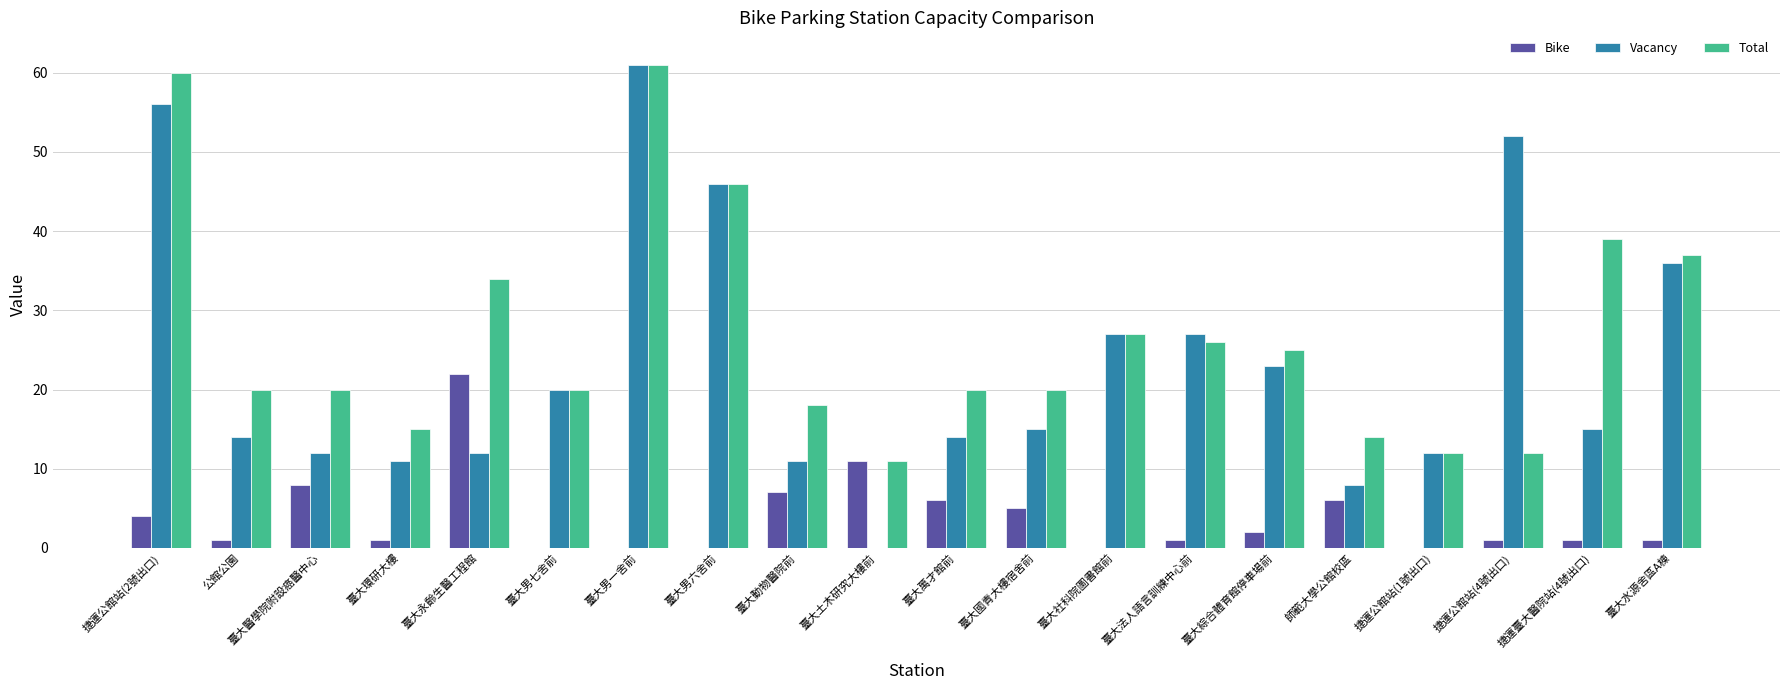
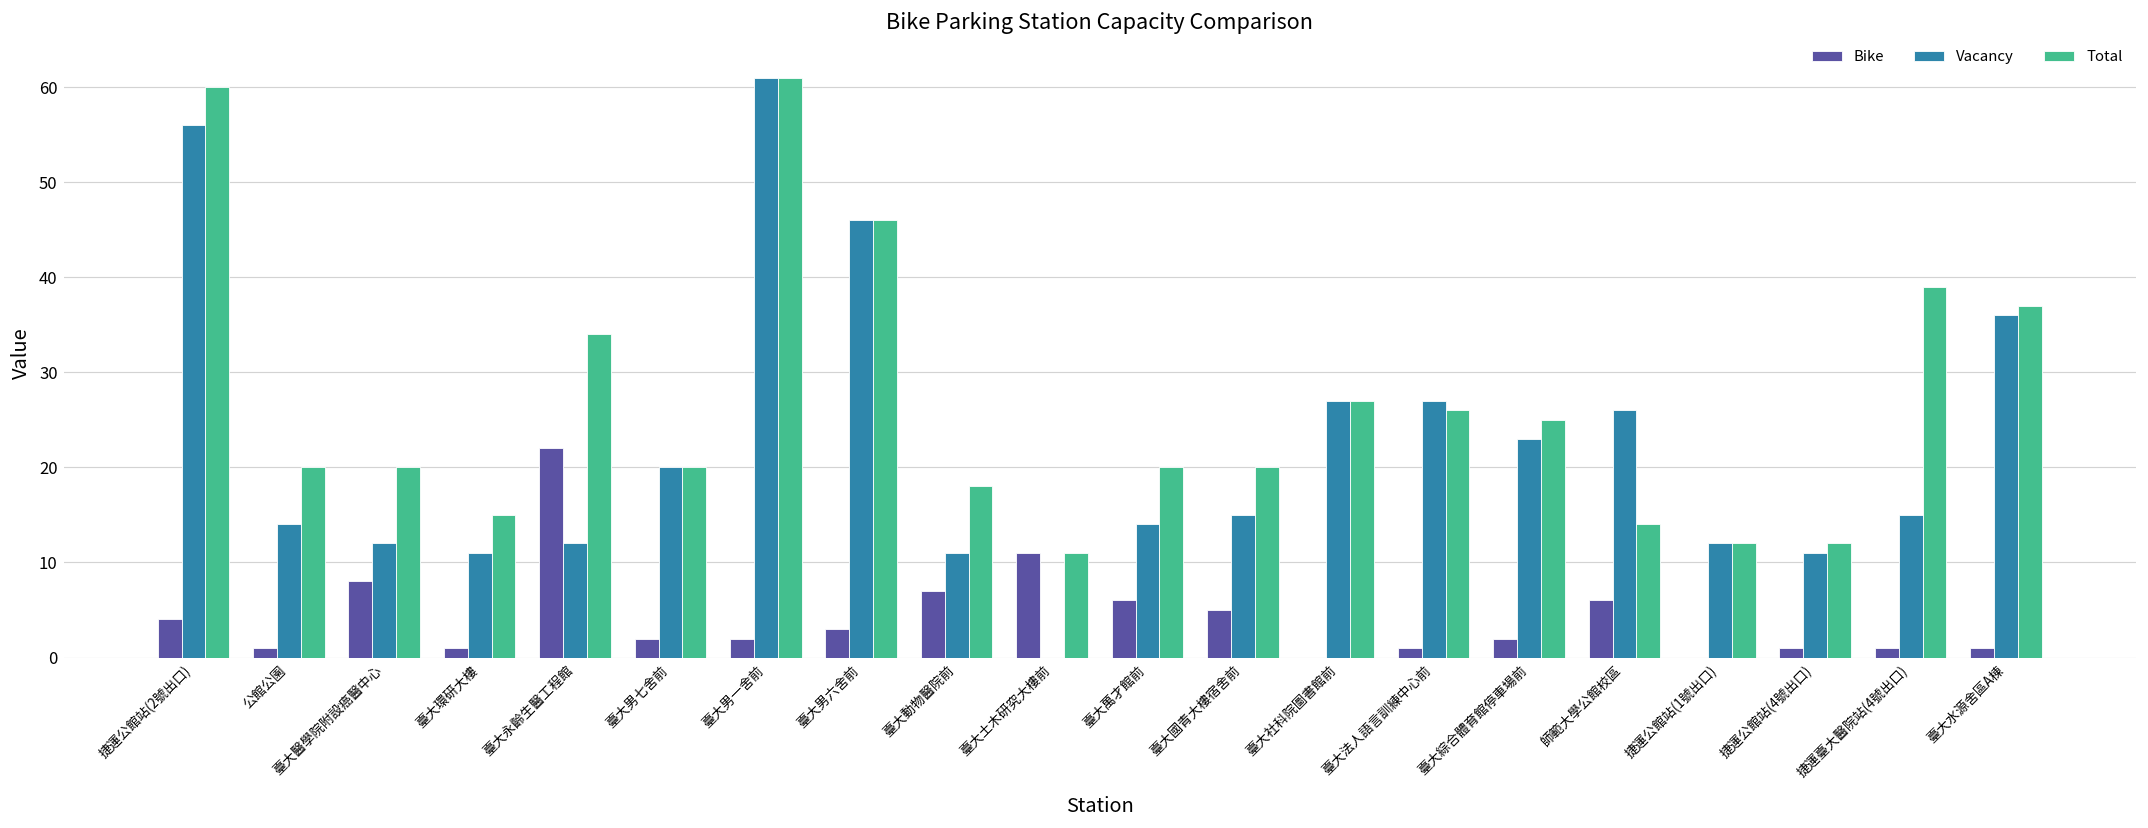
  {
    "Bike": {
      "捷運公館站(2號出口)": 4,
      "公館公園": 1,
      "臺大醫學院附設癌醫中心": 8,
      "臺大環研大樓": 1,
      "臺大永齡生醫工程館": 22,
-     "臺大男七舍前": 0,
-     "臺大男一舍前": 0,
-     "臺大男六舍前": 0,
+     "臺大男七舍前": 2,
+     "臺大男一舍前": 2,
+     "臺大男六舍前": 3,
      "臺大動物醫院前": 7,
      "臺大土木研究大樓前": 11,
      "臺大萬才館前": 6,
      "臺大國青大樓宿舍前": 5,
      "臺大社科院圖書館前": 0,
      "臺大法人語言訓練中心前": 1,
      "臺大綜合體育館停車場前": 2,
      "師範大學公館校區": 6,
      "捷運公館站(1號出口)": 0,
      "捷運公館站(4號出口)": 1,
      "捷運臺大醫院站(4號出口)": 1,
      "臺大水源舍區A棟": 1
    },
    "Vacancy": {
      "捷運公館站(2號出口)": 56,
      "公館公園": 14,
      "臺大醫學院附設癌醫中心": 12,
      "臺大環研大樓": 11,
      "臺大永齡生醫工程館": 12,
      "臺大男七舍前": 20,
      "臺大男一舍前": 61,
      "臺大男六舍前": 46,
      "臺大動物醫院前": 11,
      "臺大土木研究大樓前": 0,
      "臺大萬才館前": 14,
      "臺大國青大樓宿舍前": 15,
      "臺大社科院圖書館前": 27,
      "臺大法人語言訓練中心前": 27,
      "臺大綜合體育館停車場前": 23,
-     "師範大學公館校區": 8,
+     "師範大學公館校區": 26,
      "捷運公館站(1號出口)": 12,
-     "捷運公館站(4號出口)": 52,
+     "捷運公館站(4號出口)": 11,
      "捷運臺大醫院站(4號出口)": 15,
      "臺大水源舍區A棟": 36
    },
    "Total": {
      "捷運公館站(2號出口)": 60,
      "公館公園": 20,
      "臺大醫學院附設癌醫中心": 20,
      "臺大環研大樓": 15,
      "臺大永齡生醫工程館": 34,
      "臺大男七舍前": 20,
      "臺大男一舍前": 61,
      "臺大男六舍前": 46,
      "臺大動物醫院前": 18,
      "臺大土木研究大樓前": 11,
      "臺大萬才館前": 20,
      "臺大國青大樓宿舍前": 20,
      "臺大社科院圖書館前": 27,
      "臺大法人語言訓練中心前": 26,
      "臺大綜合體育館停車場前": 25,
      "師範大學公館校區": 14,
      "捷運公館站(1號出口)": 12,
      "捷運公館站(4號出口)": 12,
      "捷運臺大醫院站(4號出口)": 39,
      "臺大水源舍區A棟": 37
    }
  }
